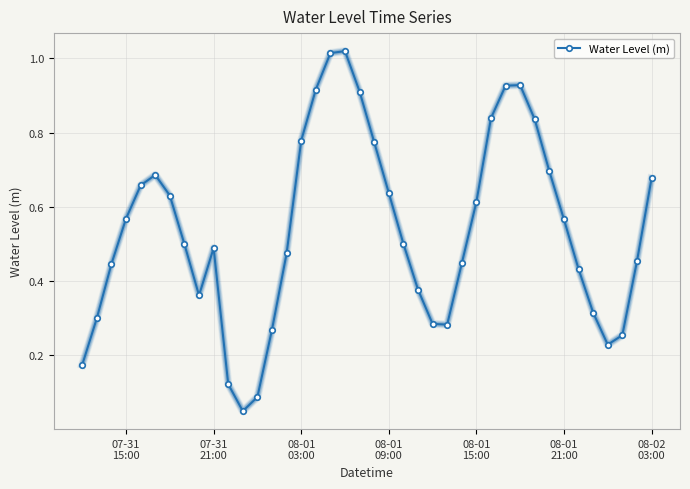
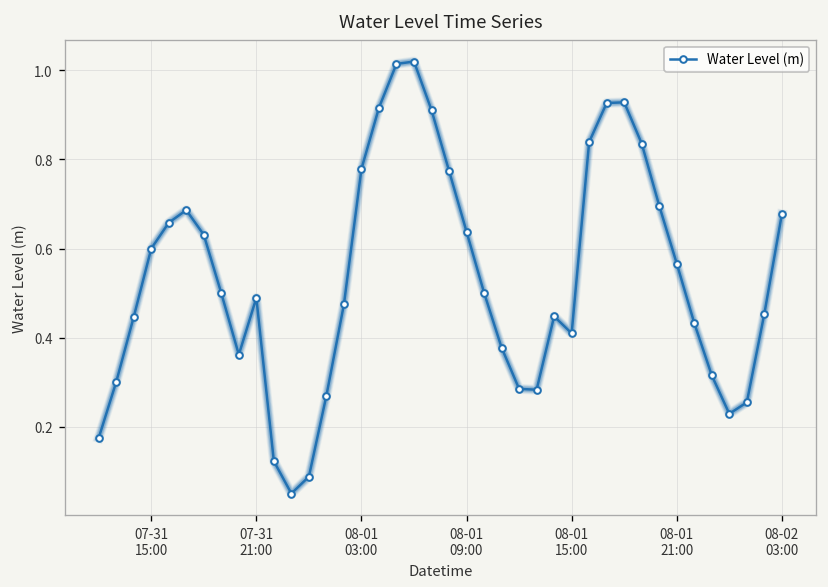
  {
-   "07-31 15:00": 0.57,
+   "07-31 15:00": 0.60,
    "07-31 21:00": 0.49,
    "08-01 03:00": 0.78,
    "08-01 09:00": 0.64,
-   "08-01 15:00": 0.61,
+   "08-01 15:00": 0.41,
    "08-01 21:00": 0.57,
    "08-02 03:00": 0.68
  }
